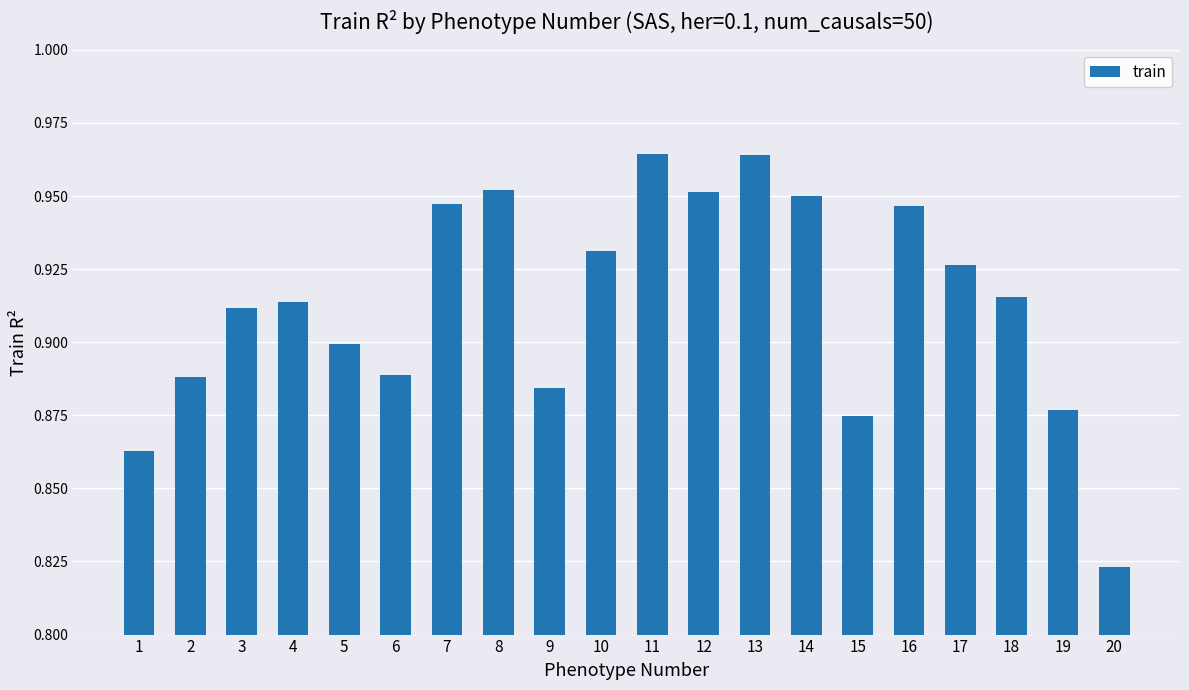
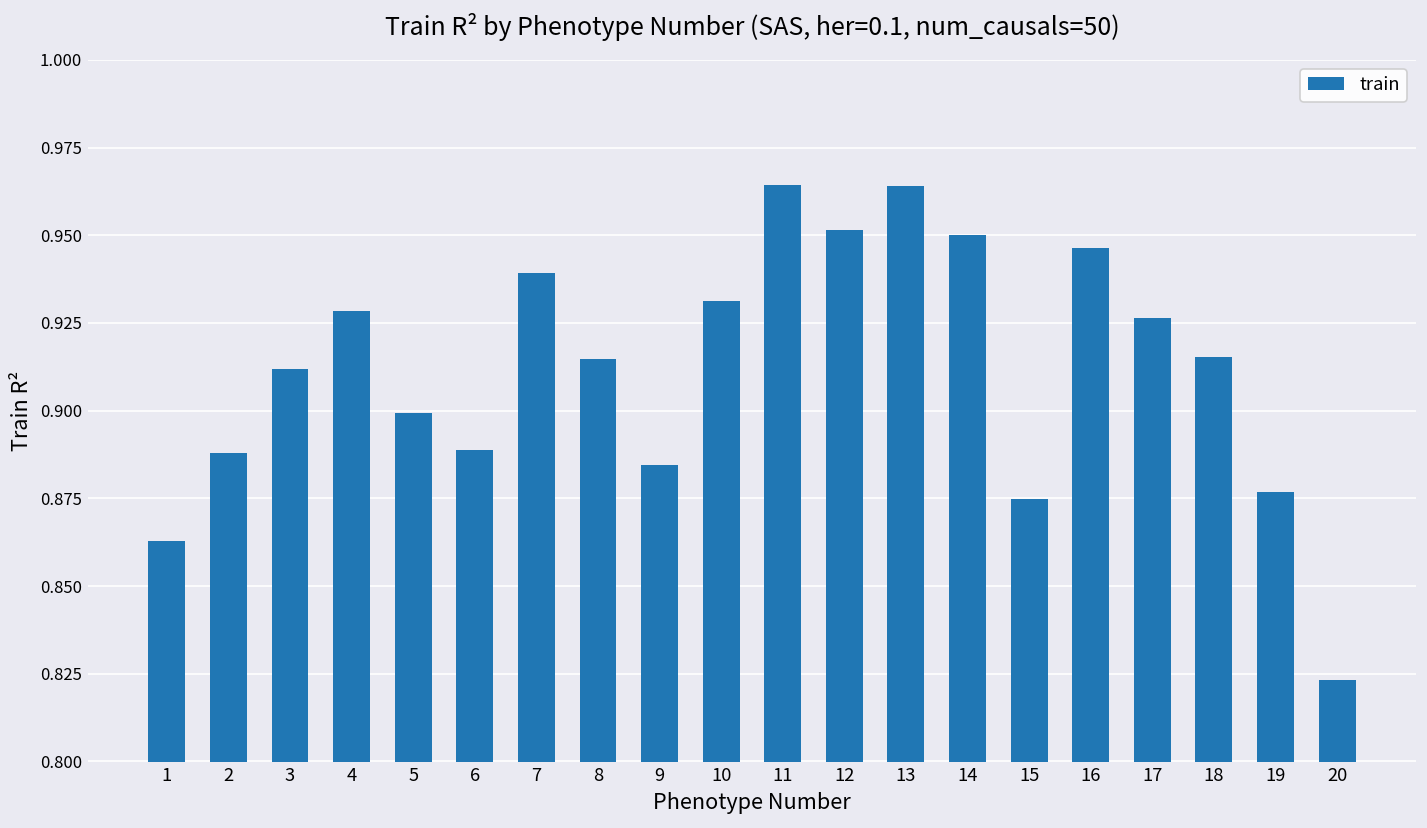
  {
    "1": 0.863,
    "2": 0.888,
    "3": 0.912,
-   "4": 0.914,
+   "4": 0.928,
    "5": 0.899,
    "6": 0.889,
-   "7": 0.947,
-   "8": 0.952,
+   "7": 0.939,
+   "8": 0.915,
    "9": 0.884,
    "10": 0.931,
    "11": 0.964,
    "12": 0.951,
    "13": 0.964,
    "14": 0.950,
    "15": 0.875,
    "16": 0.946,
    "17": 0.926,
    "18": 0.915,
    "19": 0.877,
    "20": 0.823
  }
